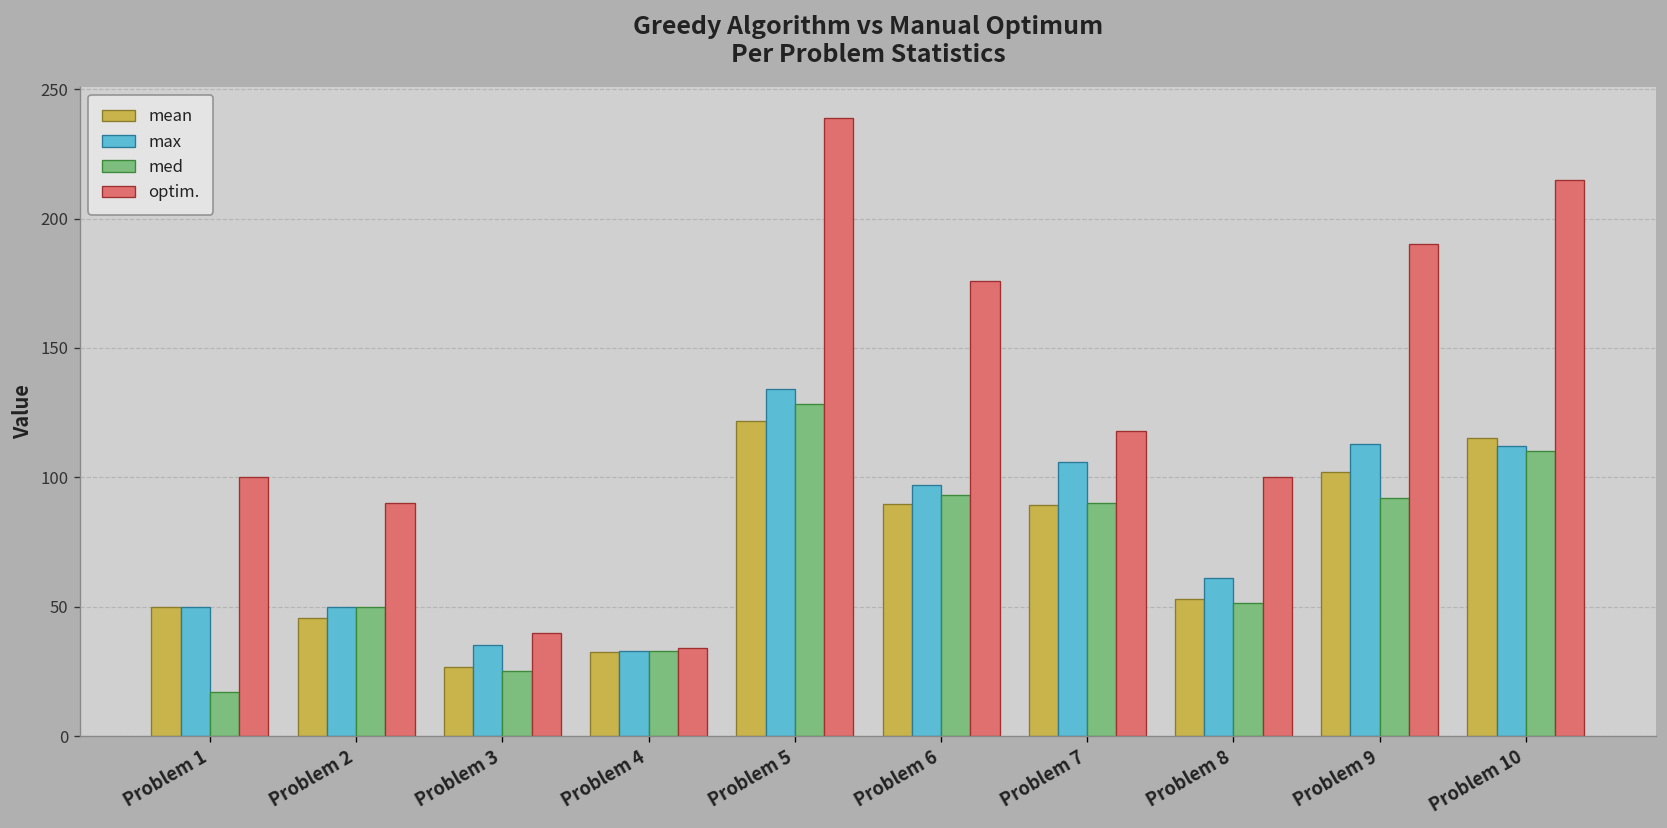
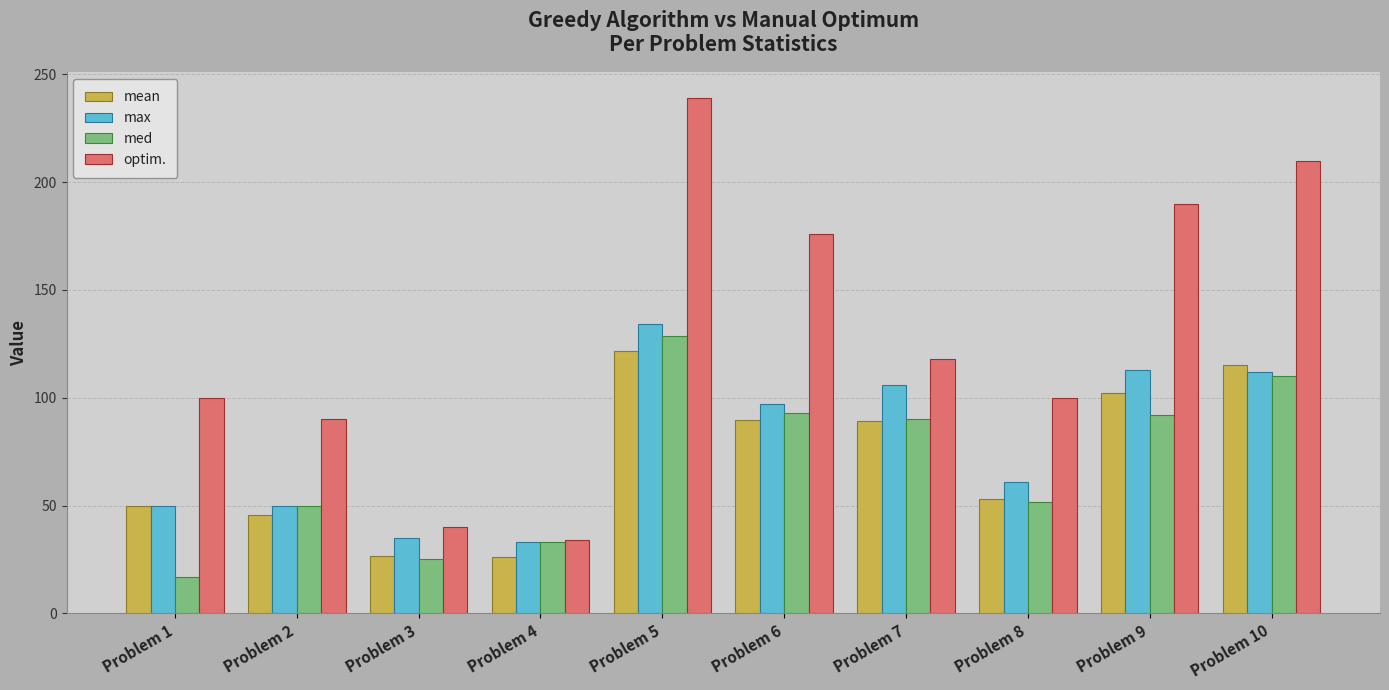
  {
    "mean": {
      "Problem 1": 50,
      "Problem 2": 46,
      "Problem 3": 27,
-     "Problem 4": 32,
+     "Problem 4": 26,
      "Problem 5": 122,
      "Problem 6": 90,
      "Problem 7": 89,
      "Problem 8": 53,
      "Problem 9": 102,
      "Problem 10": 115
    },
    "max": {
      "Problem 1": 50,
      "Problem 2": 50,
      "Problem 3": 35,
      "Problem 4": 33,
      "Problem 5": 134,
      "Problem 6": 97,
      "Problem 7": 106,
      "Problem 8": 61,
      "Problem 9": 113,
      "Problem 10": 112
    },
    "med": {
      "Problem 1": 17,
      "Problem 2": 50,
      "Problem 3": 25,
      "Problem 4": 33,
      "Problem 5": 129,
      "Problem 6": 93,
      "Problem 7": 90,
      "Problem 8": 52,
      "Problem 9": 92,
      "Problem 10": 110
    },
    "optim.": {
      "Problem 1": 100,
      "Problem 2": 90,
      "Problem 3": 40,
      "Problem 4": 34,
      "Problem 5": 239,
      "Problem 6": 176,
      "Problem 7": 118,
      "Problem 8": 100,
      "Problem 9": 190,
-     "Problem 10": 215
+     "Problem 10": 210
    }
  }
